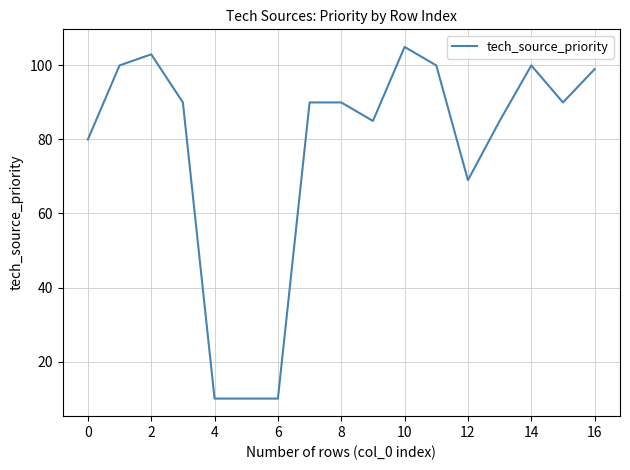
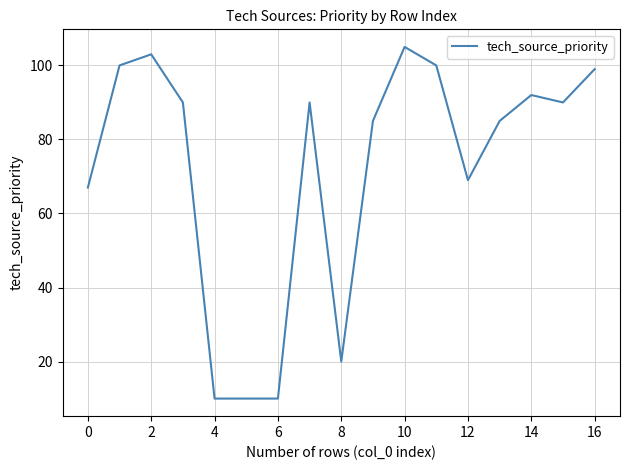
  {
-   "0": 80,
+   "0": 67,
    "2": 103,
    "4": 10,
    "6": 10,
-   "8": 90,
+   "8": 20,
    "10": 105,
    "12": 69,
-   "14": 100,
+   "14": 92,
    "16": 99
  }
